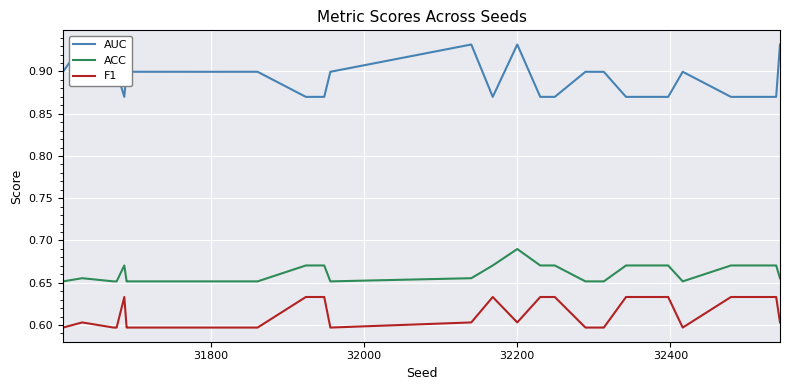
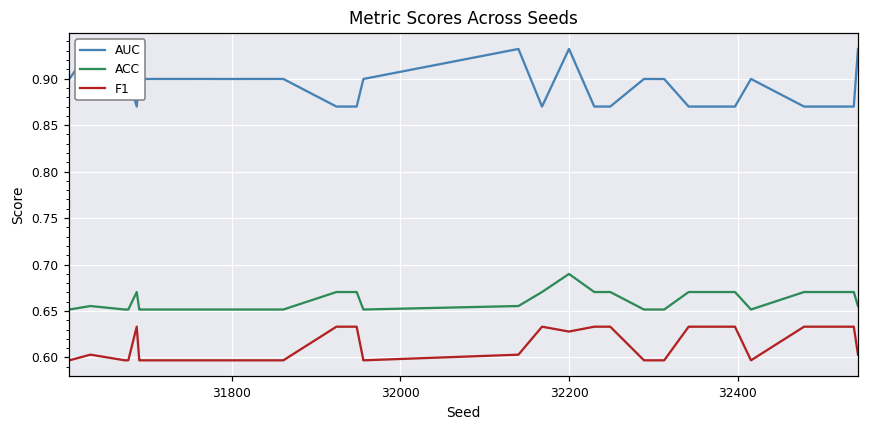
  {
    "AUC": {
      "32200": 0.93
    },
    "ACC": {
      "32200": 0.69
    },
    "F1": {
-     "32200": 0.60
+     "32200": 0.63
    }
  }
